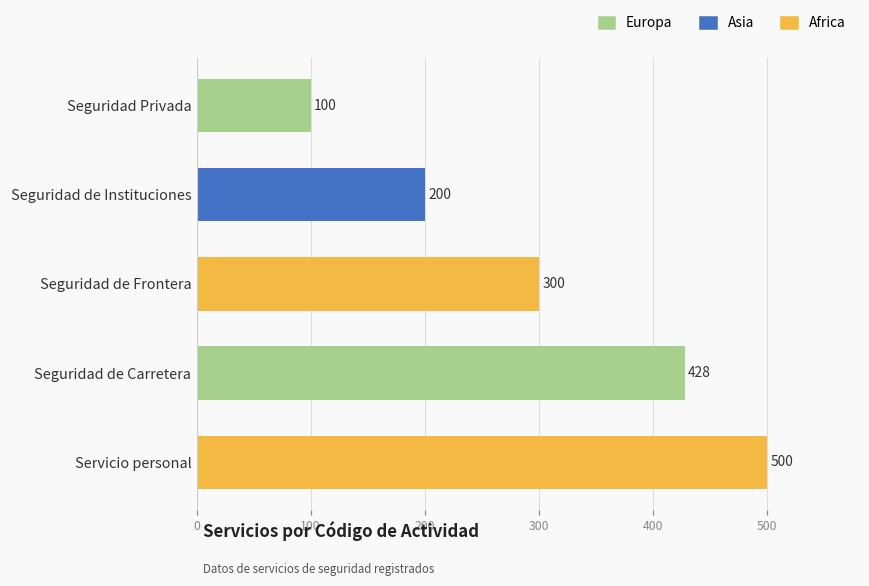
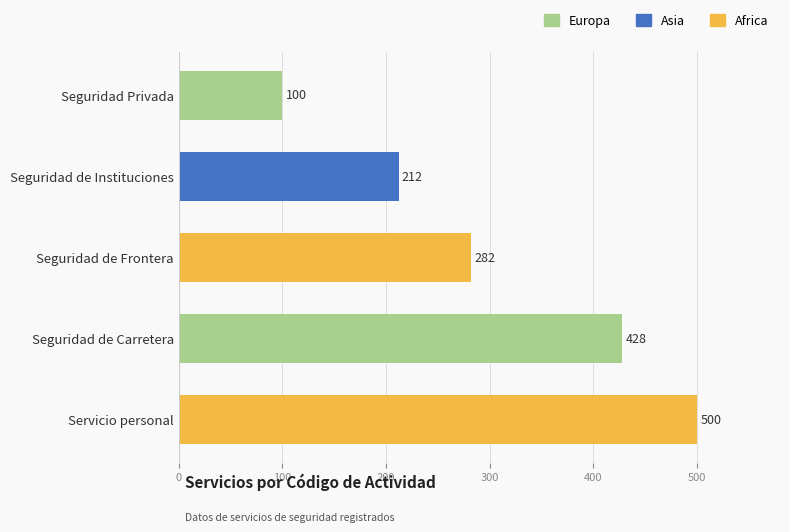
  {
    "Seguridad Privada": 100,
-   "Seguridad de Instituciones": 200,
-   "Seguridad de Frontera": 300,
+   "Seguridad de Instituciones": 212,
+   "Seguridad de Frontera": 282,
    "Seguridad de Carretera": 428,
    "Servicio personal": 500
  }
